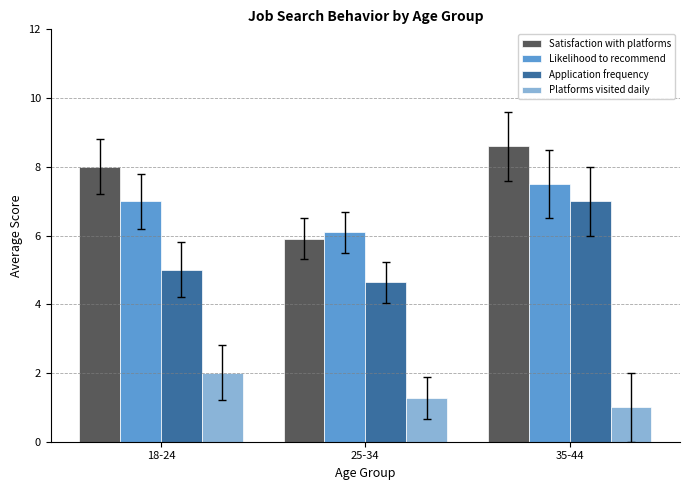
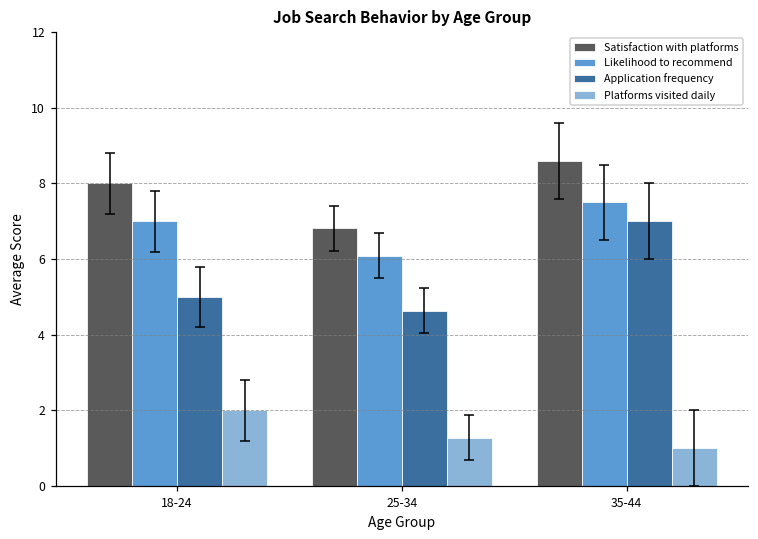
  {
    "Satisfaction with platforms": {
      "18-24": 8.0,
-     "25-34": 5.9,
+     "25-34": 6.8,
      "35-44": 8.6
    }
  }
